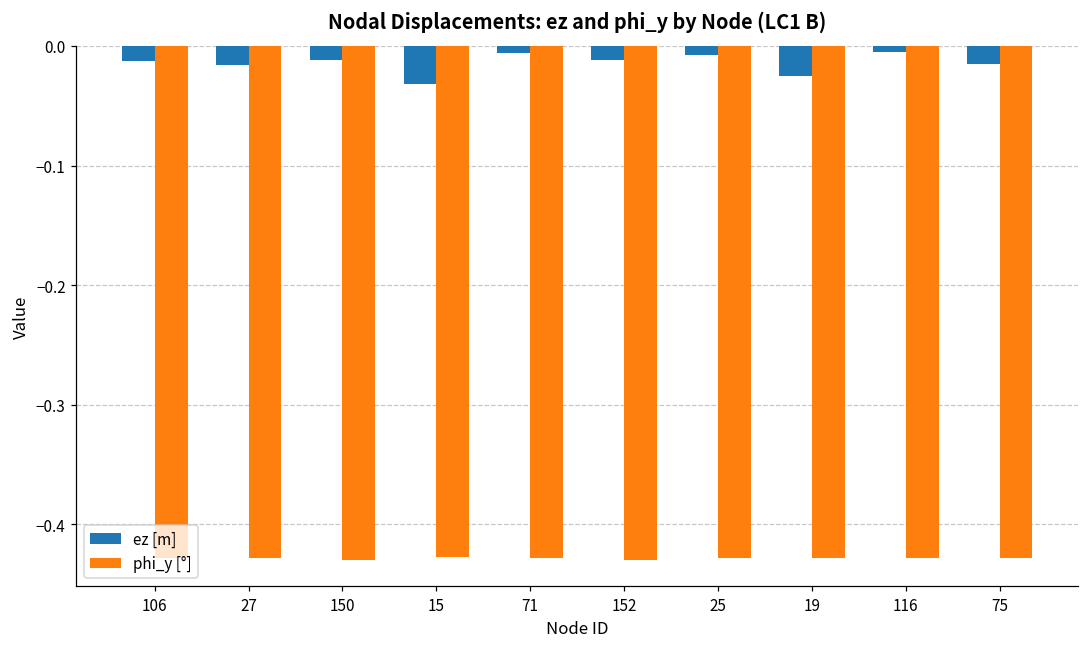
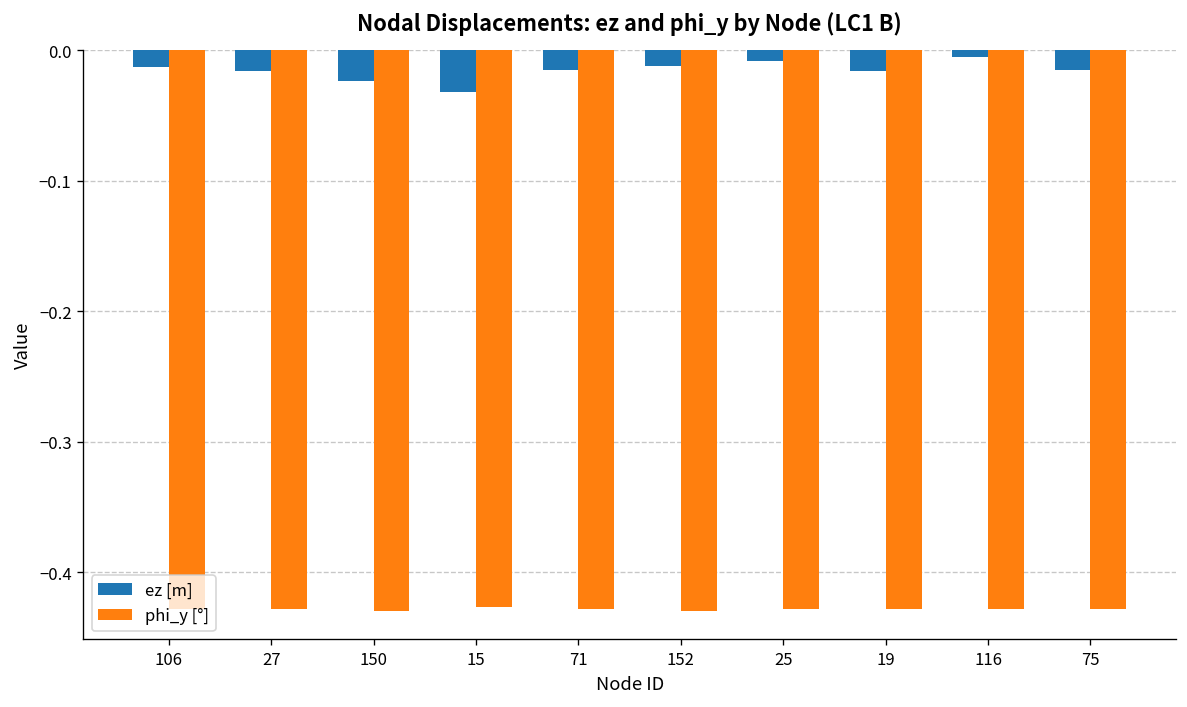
  {
    "ez [m]": {
      "106": -0.013,
      "27": -0.016,
-     "150": -0.012,
+     "150": -0.024,
      "15": -0.032,
-     "71": -0.006,
+     "71": -0.015,
      "152": -0.012,
      "25": -0.008,
-     "19": -0.025,
+     "19": -0.016,
      "116": -0.005,
      "75": -0.015
    },
    "phi_y [°]": {
      "27": -0.428,
      "150": -0.430,
      "15": -0.427,
      "71": -0.428,
      "152": -0.430,
      "25": -0.428,
      "19": -0.428,
      "116": -0.428,
      "75": -0.428
    }
  }
